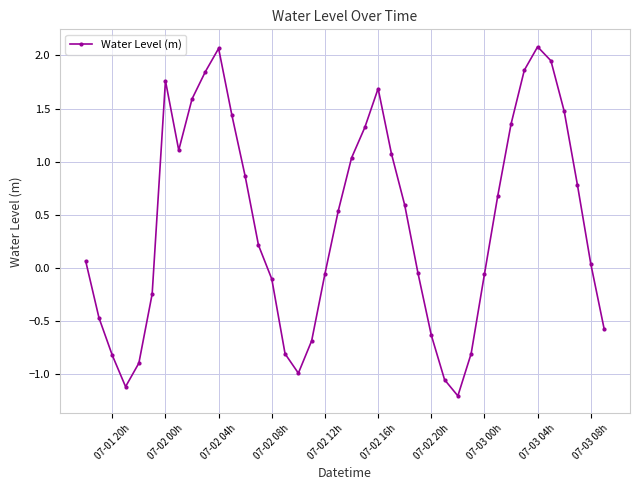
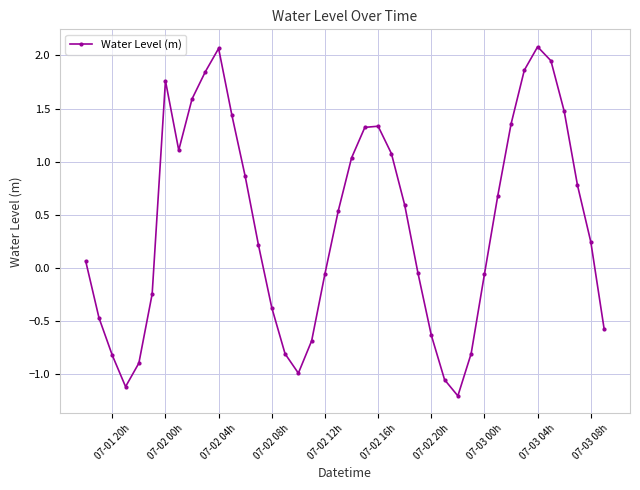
  {
    "07-01 20h": -0.82,
    "07-02 00h": 1.76,
    "07-02 04h": 2.07,
-   "07-02 08h": -0.11,
+   "07-02 08h": -0.38,
    "07-02 12h": -0.06,
-   "07-02 16h": 1.69,
+   "07-02 16h": 1.33,
    "07-02 20h": -0.63,
    "07-03 00h": -0.06,
    "07-03 04h": 2.08,
-   "07-03 08h": 0.04
+   "07-03 08h": 0.24
  }
